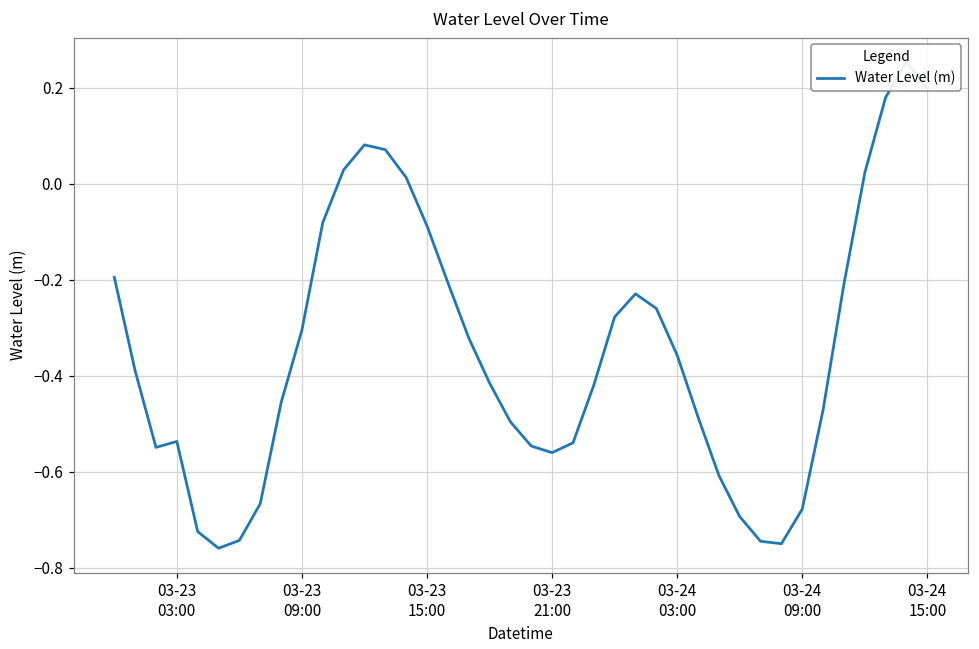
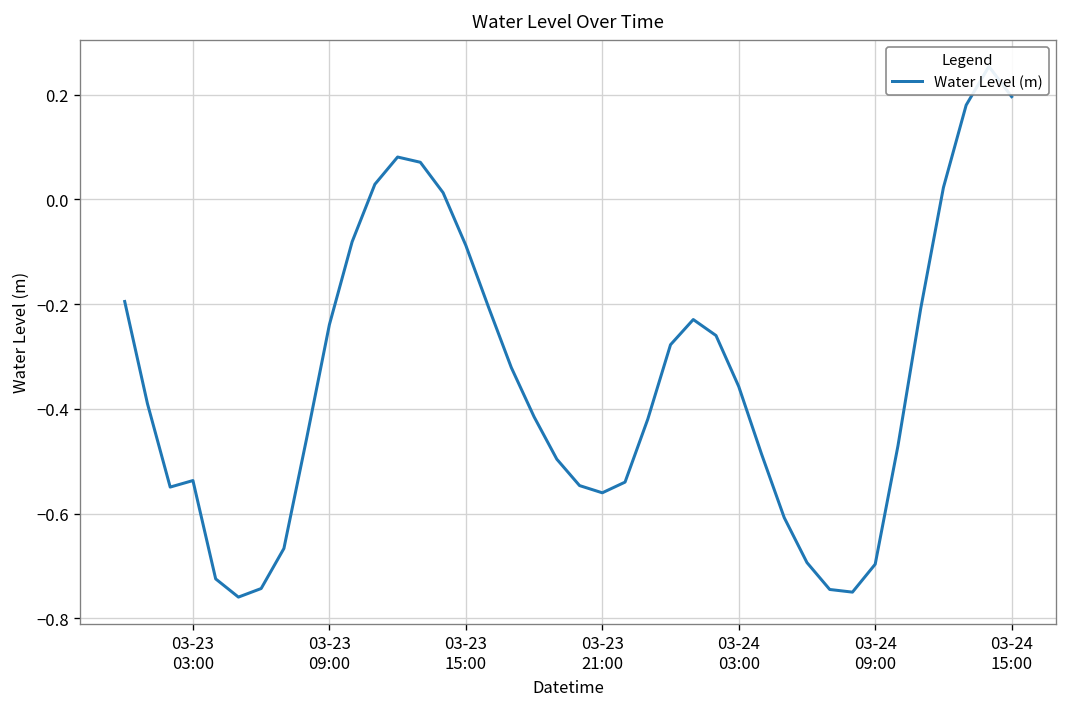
  {
    "03-23 03:00": -0.54,
-   "03-23 09:00": -0.30,
+   "03-23 09:00": -0.24,
    "03-23 15:00": -0.09,
    "03-23 21:00": -0.56,
    "03-24 03:00": -0.36,
-   "03-24 09:00": -0.68
+   "03-24 09:00": -0.70
  }
